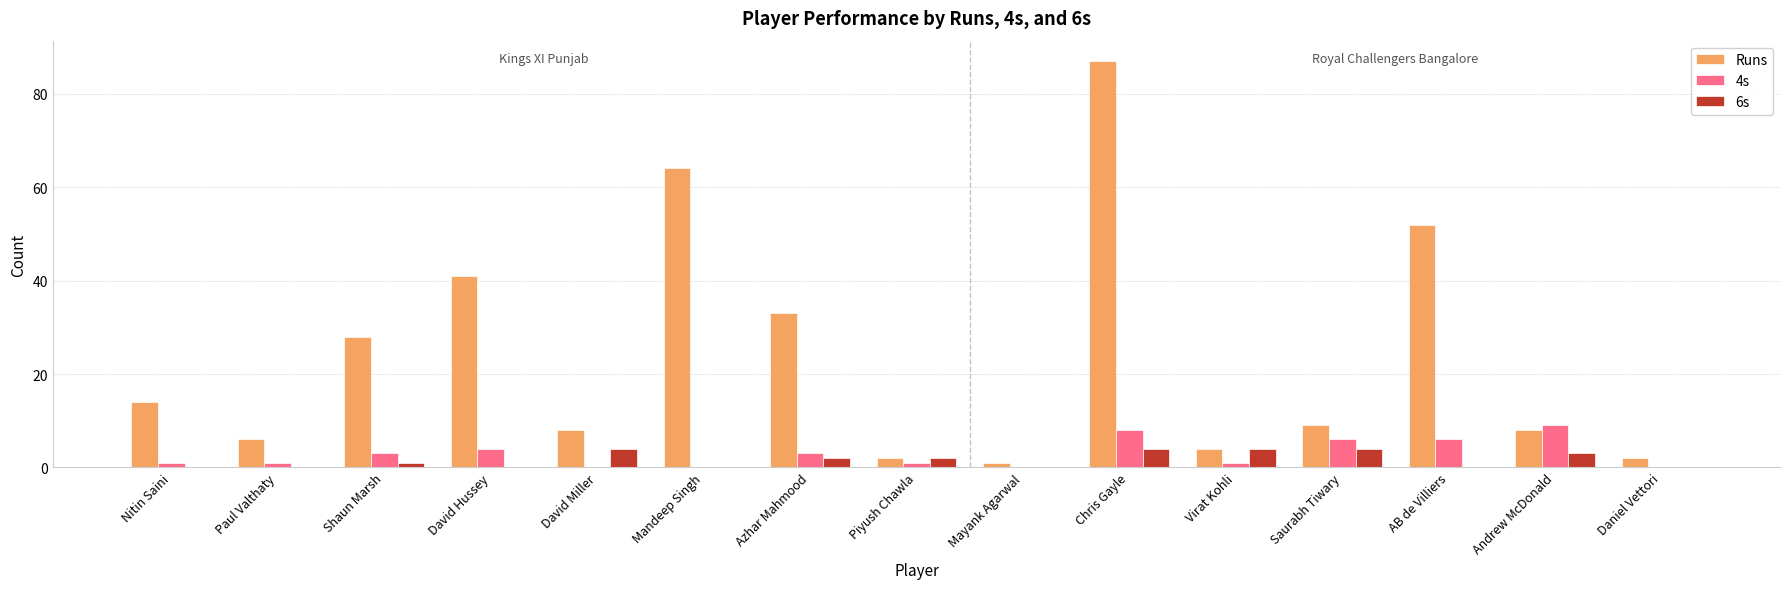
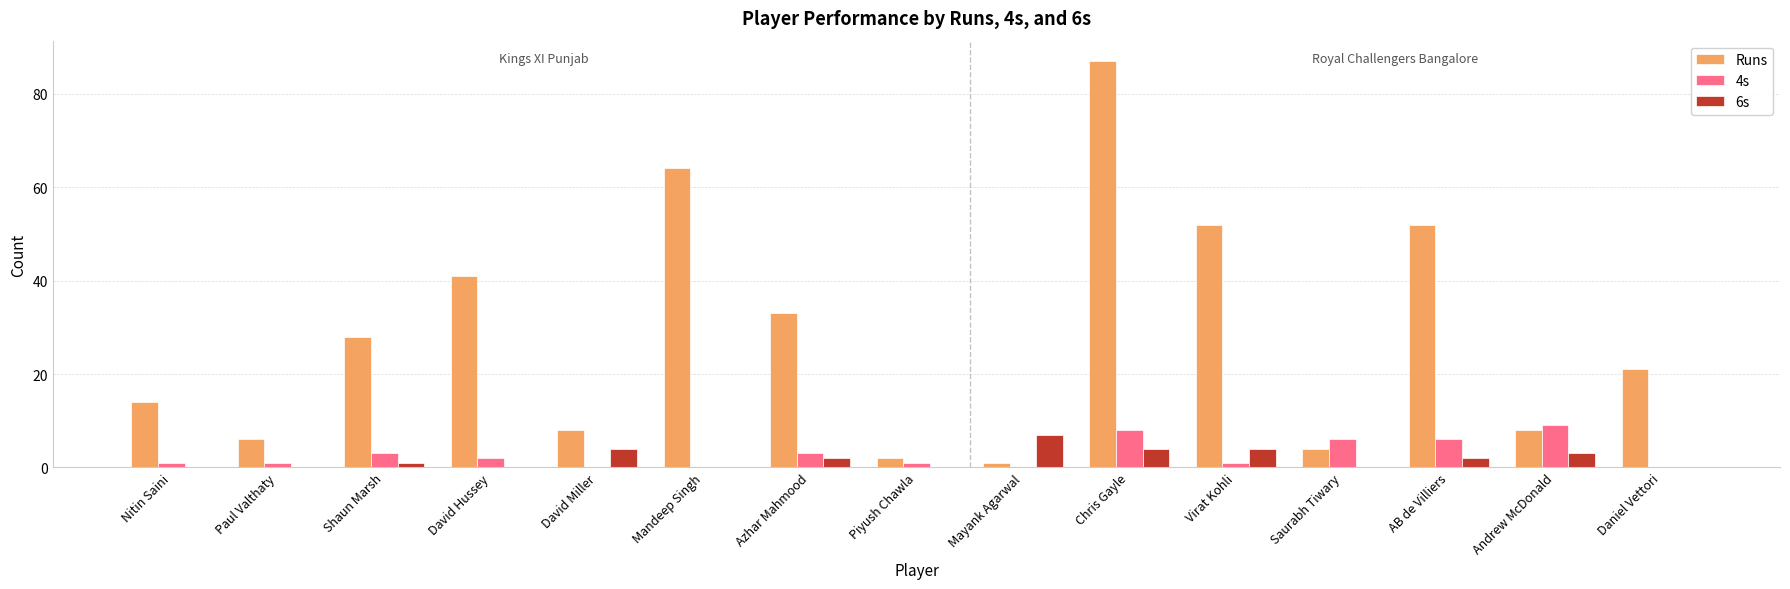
  {
    "Runs": {
      "Nitin Saini": 14,
      "Paul Valthaty": 6,
      "Shaun Marsh": 28,
      "David Hussey": 41,
      "David Miller": 8,
      "Mandeep Singh": 64,
      "Azhar Mahmood": 33,
      "Piyush Chawla": 2,
      "Mayank Agarwal": 1,
      "Chris Gayle": 87,
-     "Virat Kohli": 4,
-     "Saurabh Tiwary": 9,
+     "Virat Kohli": 52,
+     "Saurabh Tiwary": 4,
      "AB de Villiers": 52,
      "Andrew McDonald": 8,
-     "Daniel Vettori": 2
+     "Daniel Vettori": 21
    },
    "4s": {
      "Nitin Saini": 1,
      "Paul Valthaty": 1,
      "Shaun Marsh": 3,
-     "David Hussey": 4,
+     "David Hussey": 2,
      "David Miller": 0,
      "Mandeep Singh": 0,
      "Azhar Mahmood": 3,
      "Piyush Chawla": 1,
      "Mayank Agarwal": 0,
      "Chris Gayle": 8,
      "Virat Kohli": 1,
      "Saurabh Tiwary": 6,
      "AB de Villiers": 6,
      "Andrew McDonald": 9,
      "Daniel Vettori": 0
    },
    "6s": {
      "Nitin Saini": 0,
      "Paul Valthaty": 0,
      "Shaun Marsh": 1,
      "David Hussey": 0,
      "David Miller": 4,
      "Mandeep Singh": 0,
      "Azhar Mahmood": 2,
-     "Piyush Chawla": 2,
-     "Mayank Agarwal": 0,
+     "Piyush Chawla": 0,
+     "Mayank Agarwal": 7,
      "Chris Gayle": 4,
      "Virat Kohli": 4,
-     "Saurabh Tiwary": 4,
-     "AB de Villiers": 0,
+     "Saurabh Tiwary": 0,
+     "AB de Villiers": 2,
      "Andrew McDonald": 3,
      "Daniel Vettori": 0
    }
  }
